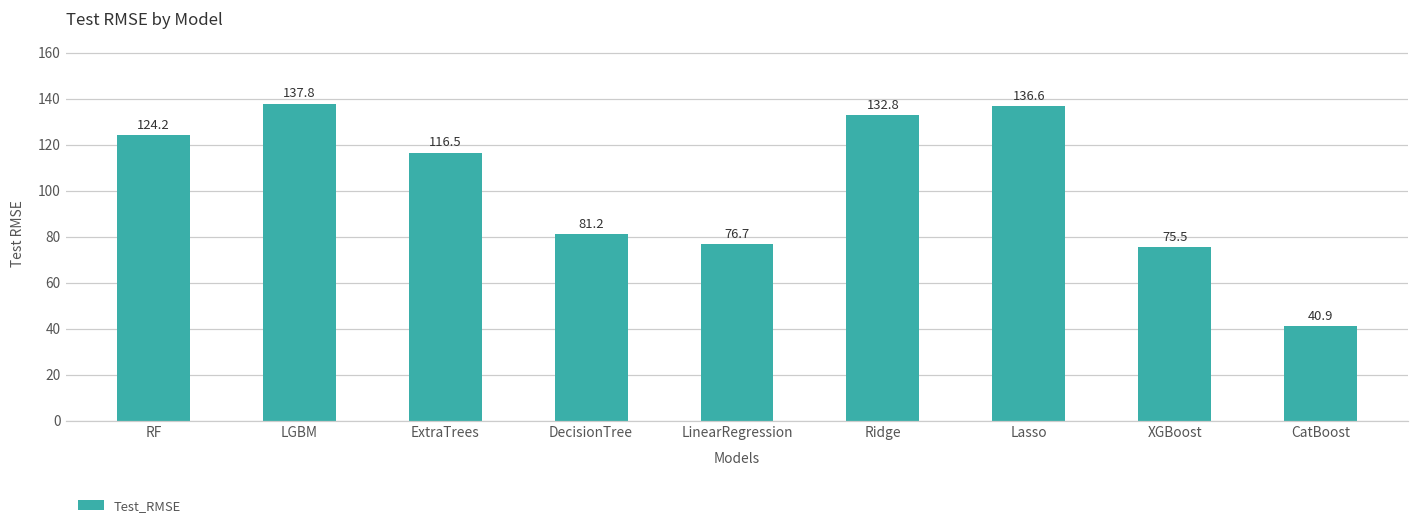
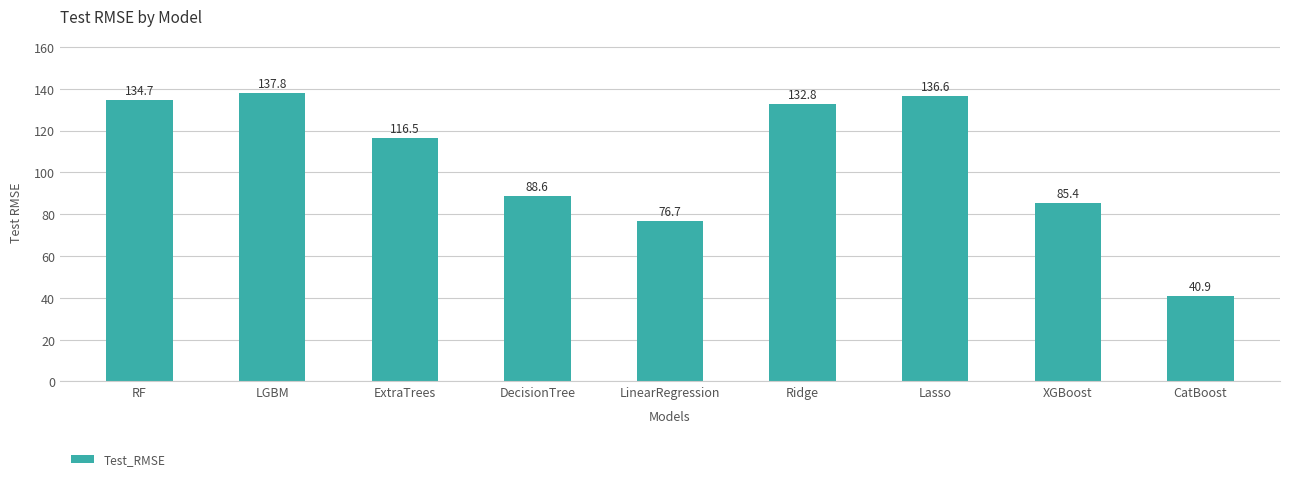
  {
-   "RF": 124.2,
+   "RF": 134.7,
    "LGBM": 137.8,
    "ExtraTrees": 116.5,
-   "DecisionTree": 81.2,
+   "DecisionTree": 88.6,
    "LinearRegression": 76.7,
    "Ridge": 132.8,
    "Lasso": 136.6,
-   "XGBoost": 75.5,
+   "XGBoost": 85.4,
    "CatBoost": 40.9
  }
